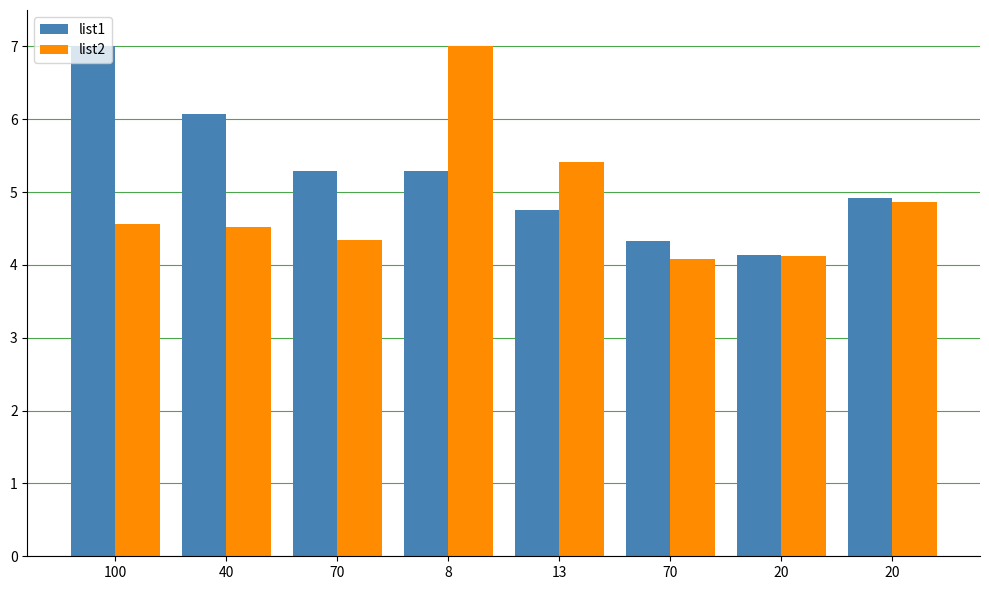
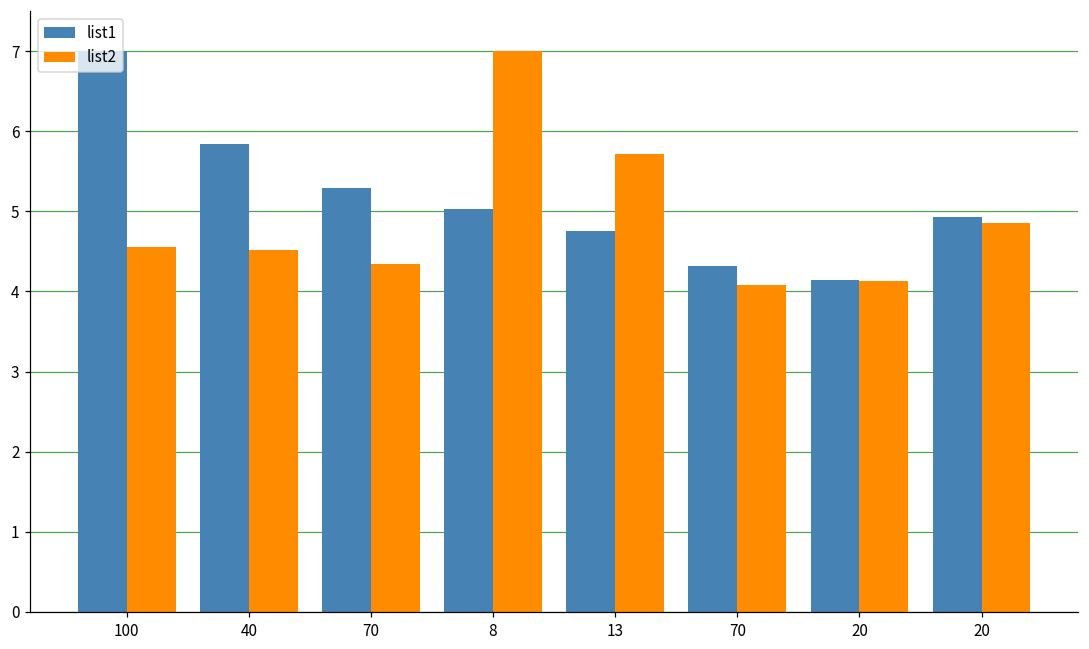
  {
    "list1": {
-     "40": 6.1,
-     "8": 5.3,
+     "40": 5.8,
+     "8": 5.0,
      "13": 4.8
    },
    "list2": {
      "100": 4.6,
      "40": 4.5,
      "8": 7.0,
-     "13": 5.4
+     "13": 5.7
    }
  }
